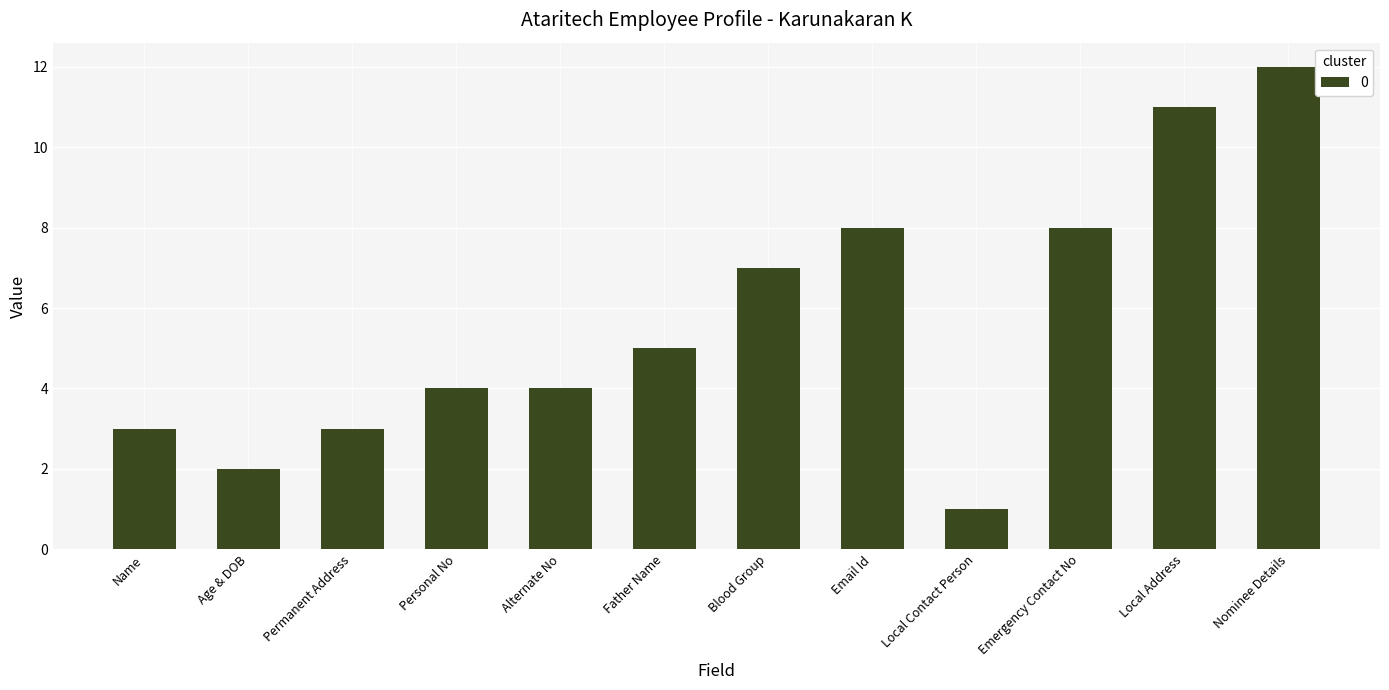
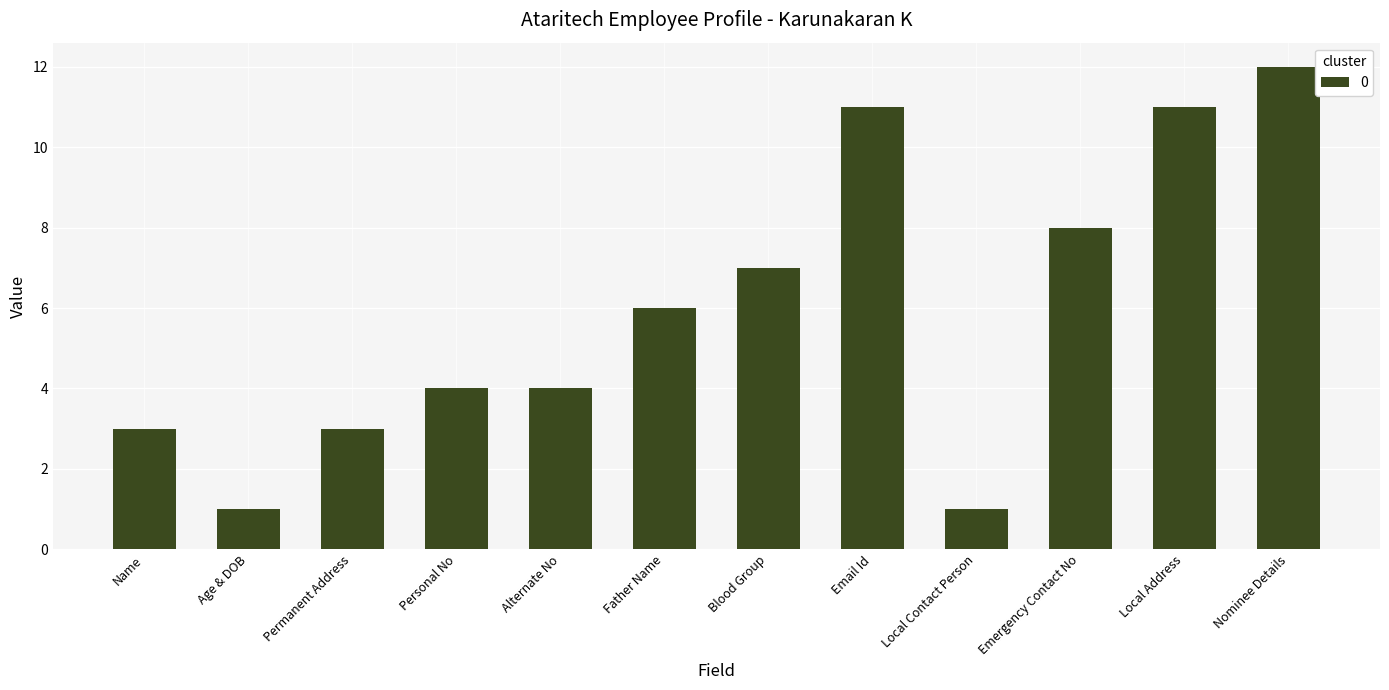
  {
    "Name": 3,
-   "Age & DOB": 2,
+   "Age & DOB": 1,
    "Permanent Address": 3,
    "Personal No": 4,
    "Alternate No": 4,
-   "Father Name": 5,
+   "Father Name": 6,
    "Blood Group": 7,
-   "Email Id": 8,
+   "Email Id": 11,
    "Local Contact Person": 1,
    "Emergency Contact No": 8,
    "Local Address": 11,
    "Nominee Details": 12
  }
